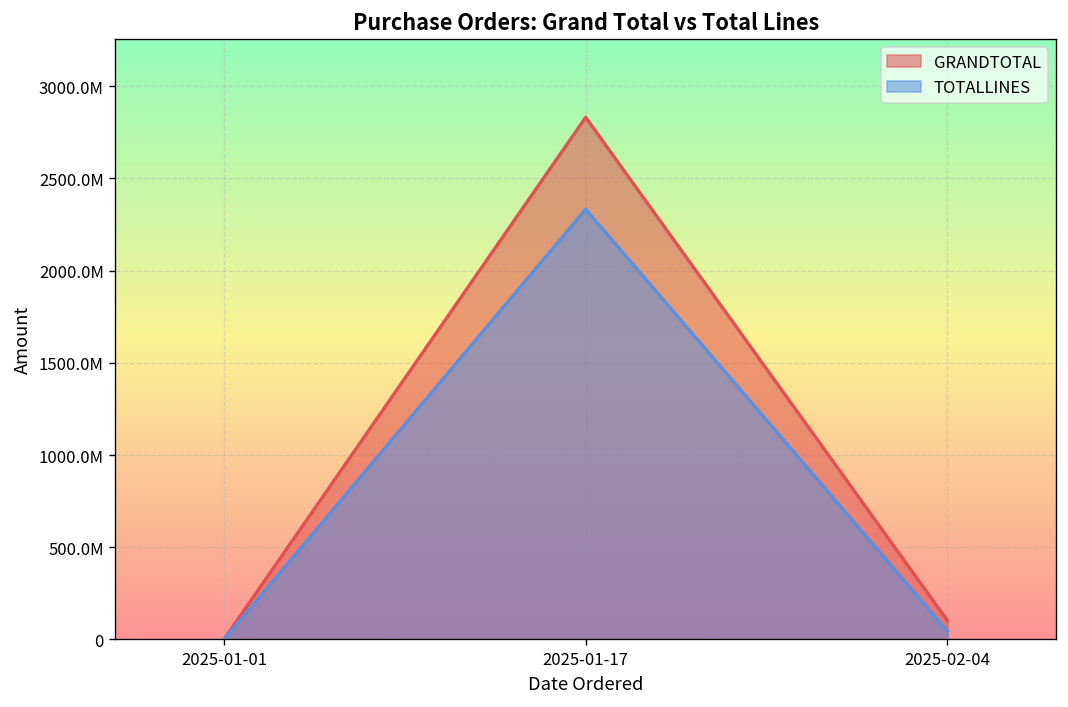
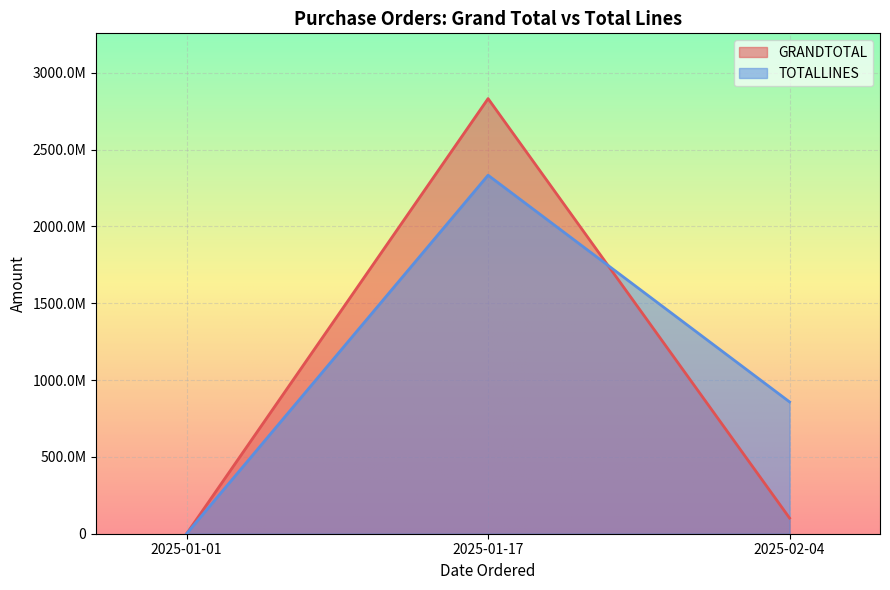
  {
    "GRANDTOTAL": {
      "2025-01-17": 2830000000,
      "2025-02-04": 100000000
    },
    "TOTALLINES": {
      "2025-01-17": 2330000000,
-     "2025-02-04": 50000000
+     "2025-02-04": 860000000
    }
  }
